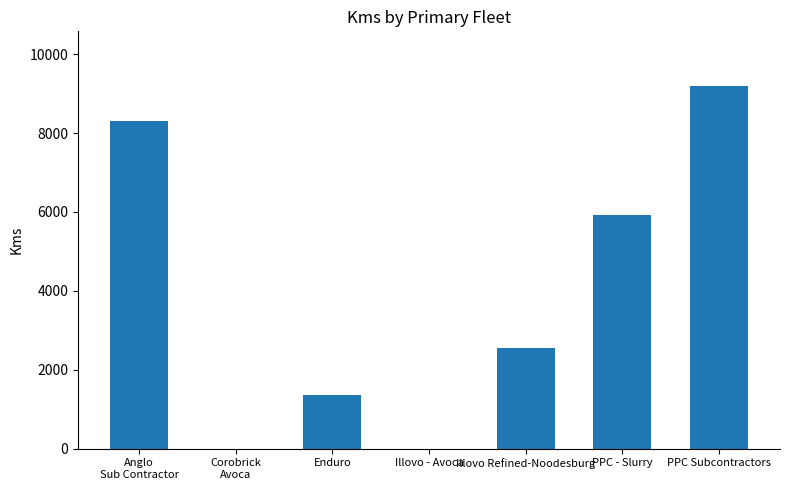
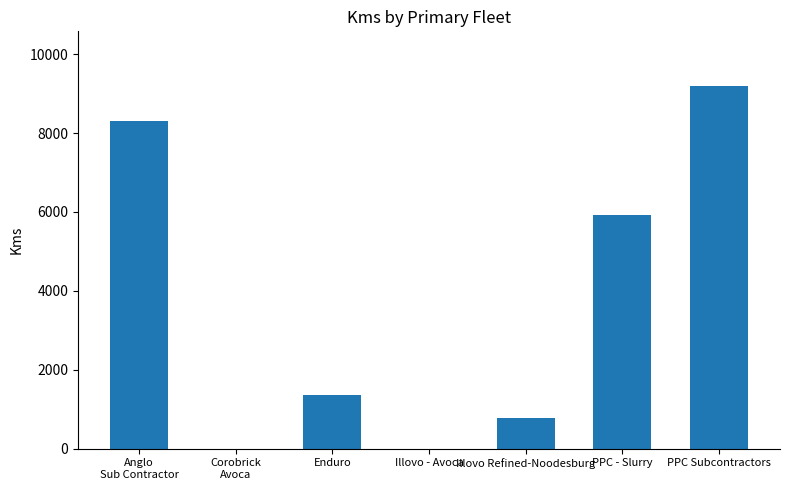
  {
    "Anglo Sub Contractor": 8300,
    "Corobrick Avoca": 0,
    "Enduro": 1400,
    "Illovo - Avoca": 0,
-   "Illovo Refined-Noodesburg": 2600,
+   "Illovo Refined-Noodesburg": 800,
    "PPC - Slurry": 5900,
    "PPC Subcontractors": 9200
  }
